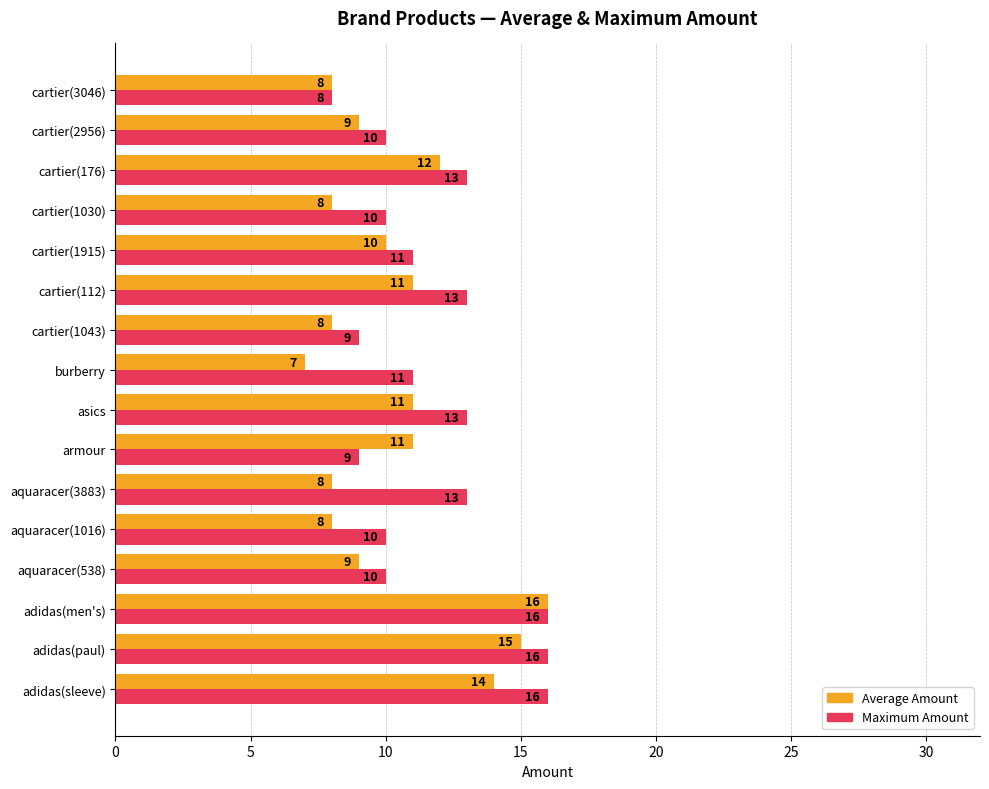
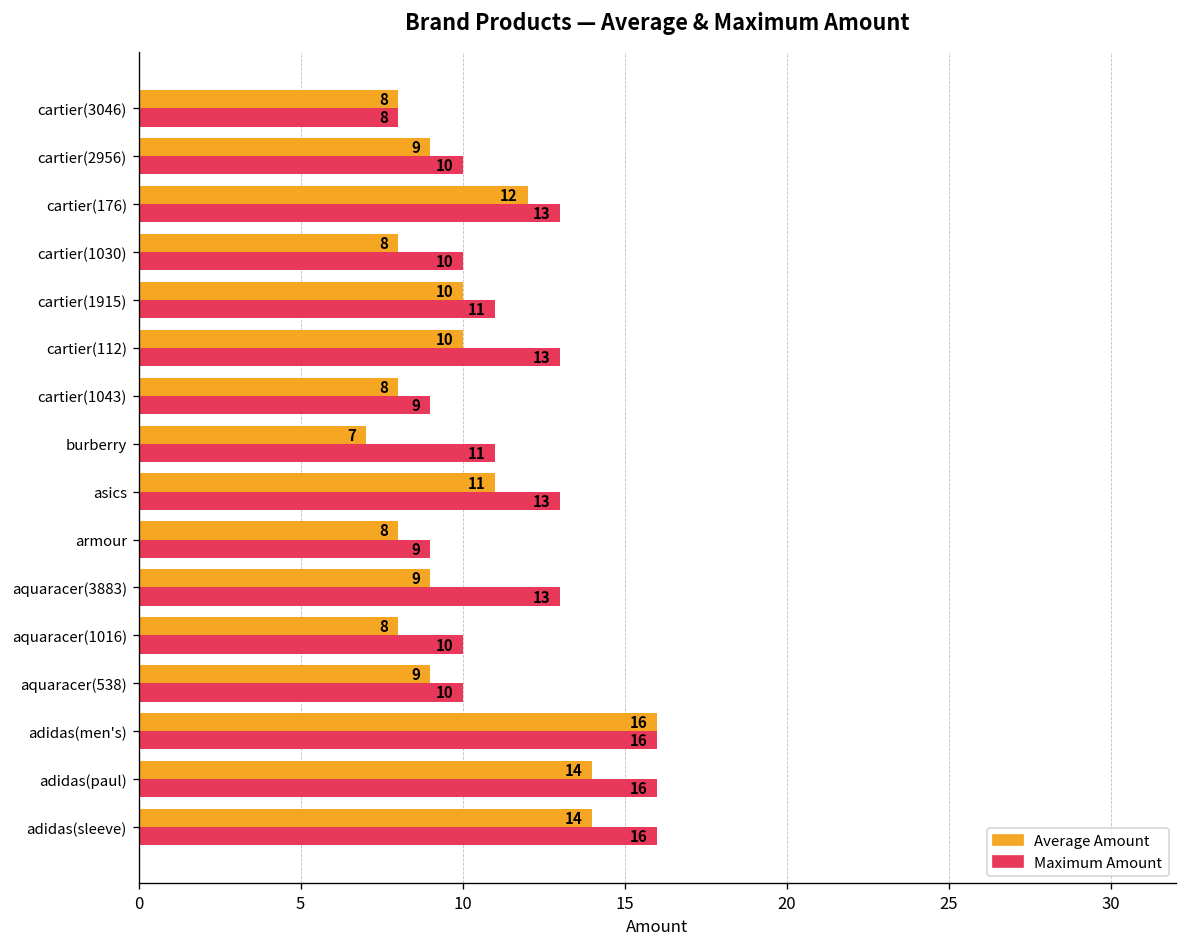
  {
    "Average Amount": {
      "cartier(3046)": 8,
      "cartier(2956)": 9,
      "cartier(176)": 12,
      "cartier(1030)": 8,
      "cartier(1915)": 10,
-     "cartier(112)": 11,
+     "cartier(112)": 10,
      "cartier(1043)": 8,
      "burberry": 7,
      "asics": 11,
-     "armour": 11,
-     "aquaracer(3883)": 8,
+     "armour": 8,
+     "aquaracer(3883)": 9,
      "aquaracer(1016)": 8,
      "aquaracer(538)": 9,
      "adidas(men's)": 16,
-     "adidas(paul)": 15,
+     "adidas(paul)": 14,
      "adidas(sleeve)": 14
    },
    "Maximum Amount": {
      "cartier(3046)": 8,
      "cartier(2956)": 10,
      "cartier(176)": 13,
      "cartier(1030)": 10,
      "cartier(1915)": 11,
      "cartier(112)": 13,
      "cartier(1043)": 9,
      "burberry": 11,
      "asics": 13,
      "armour": 9,
      "aquaracer(3883)": 13,
      "aquaracer(1016)": 10,
      "aquaracer(538)": 10,
      "adidas(men's)": 16,
      "adidas(paul)": 16,
      "adidas(sleeve)": 16
    }
  }
